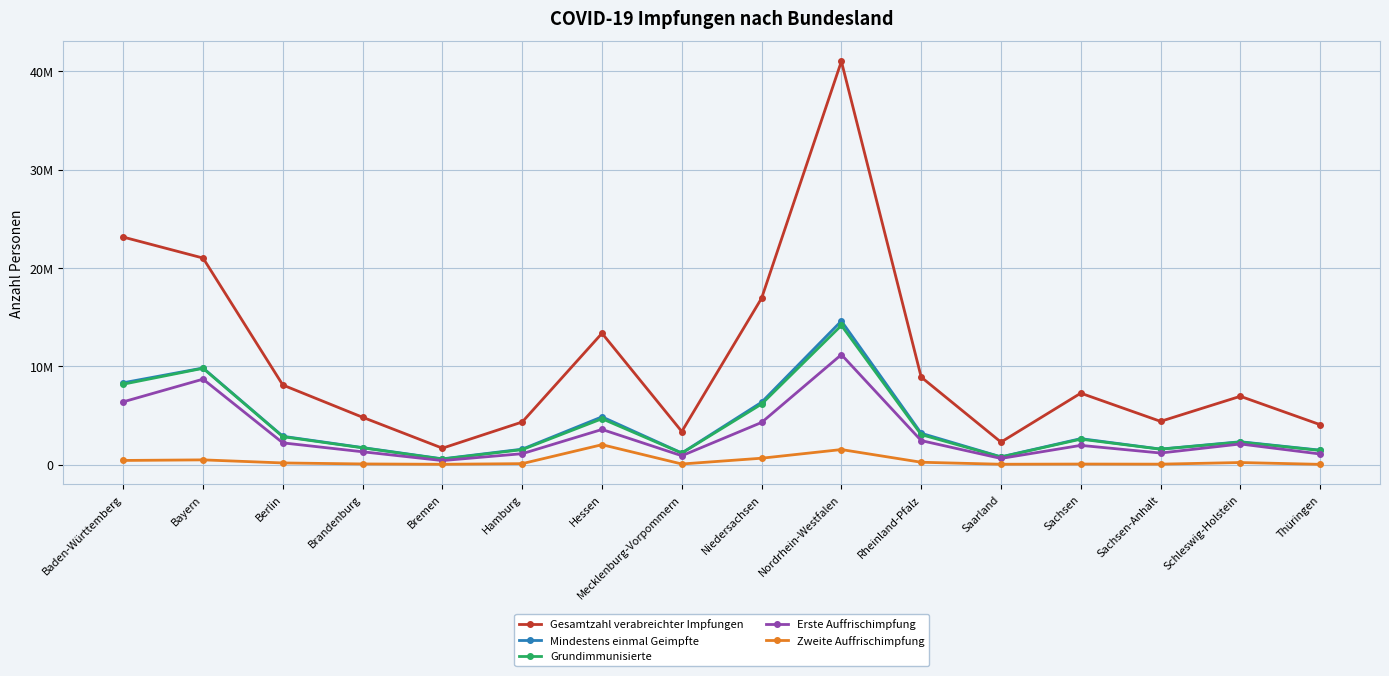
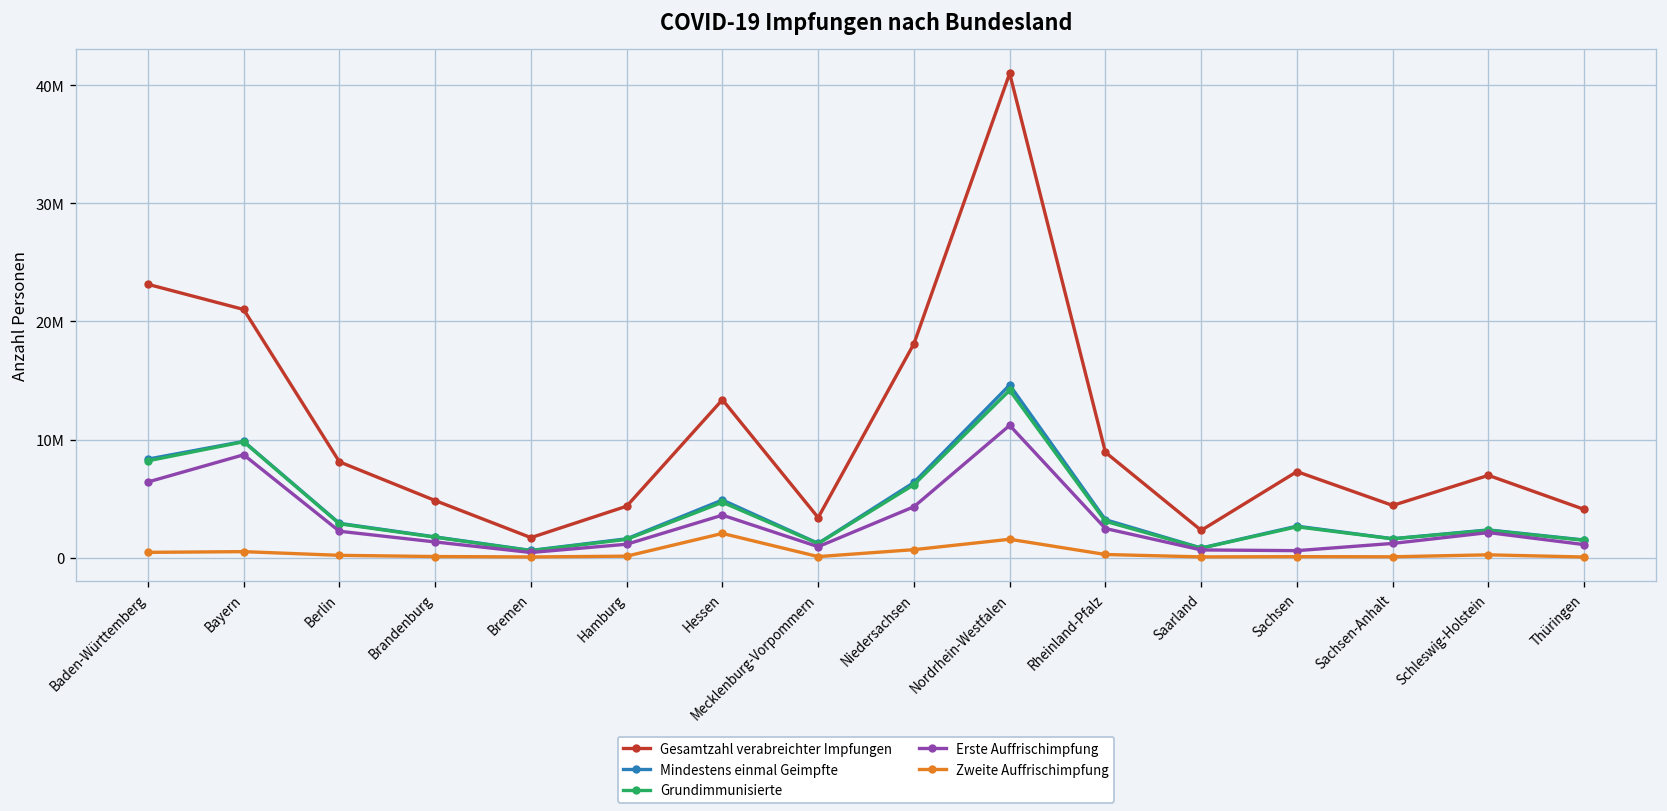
  {
    "Gesamtzahl verabreichter Impfungen": {
      "Baden-Württemberg": 23000000,
      "Bayern": 21000000,
      "Berlin": 8000000,
      "Brandenburg": 5000000,
      "Bremen": 2000000,
      "Hamburg": 4000000,
      "Hessen": 13000000,
      "Mecklenburg-Vorpommern": 3000000,
-     "Niedersachsen": 17000000,
+     "Niedersachsen": 18000000,
      "Nordrhein-Westfalen": 41000000,
      "Rheinland-Pfalz": 9000000,
      "Saarland": 2000000,
      "Sachsen": 7000000,
      "Sachsen-Anhalt": 4000000,
      "Schleswig-Holstein": 7000000,
      "Thüringen": 4000000
    },
    "Mindestens einmal Geimpfte": {
      "Nordrhein-Westfalen": 15000000
    },
    "Grundimmunisierte": {
      "Nordrhein-Westfalen": 14000000
    },
    "Erste Auffrischimpfung": {
      "Baden-Württemberg": 6000000,
      "Bayern": 9000000,
      "Berlin": 2000000,
      "Brandenburg": 1000000,
      "Hamburg": 1000000,
      "Hessen": 4000000,
      "Mecklenburg-Vorpommern": 1000000,
      "Niedersachsen": 4000000,
      "Nordrhein-Westfalen": 11000000,
      "Rheinland-Pfalz": 2000000,
-     "Sachsen": 2000000,
+     "Sachsen": 1000000,
      "Sachsen-Anhalt": 1000000,
      "Thüringen": 1000000
    },
    "Zweite Auffrischimpfung": {
      "Baden-Württemberg": 0,
      "Bayern": 1000000,
      "Berlin": 0,
      "Brandenburg": 0,
      "Bremen": 0,
      "Hamburg": 0,
      "Hessen": 2000000,
      "Mecklenburg-Vorpommern": 0,
      "Niedersachsen": 1000000,
      "Nordrhein-Westfalen": 2000000,
      "Rheinland-Pfalz": 0,
      "Saarland": 0,
      "Sachsen": 0,
      "Sachsen-Anhalt": 0,
      "Schleswig-Holstein": 0,
      "Thüringen": 0
    }
  }
